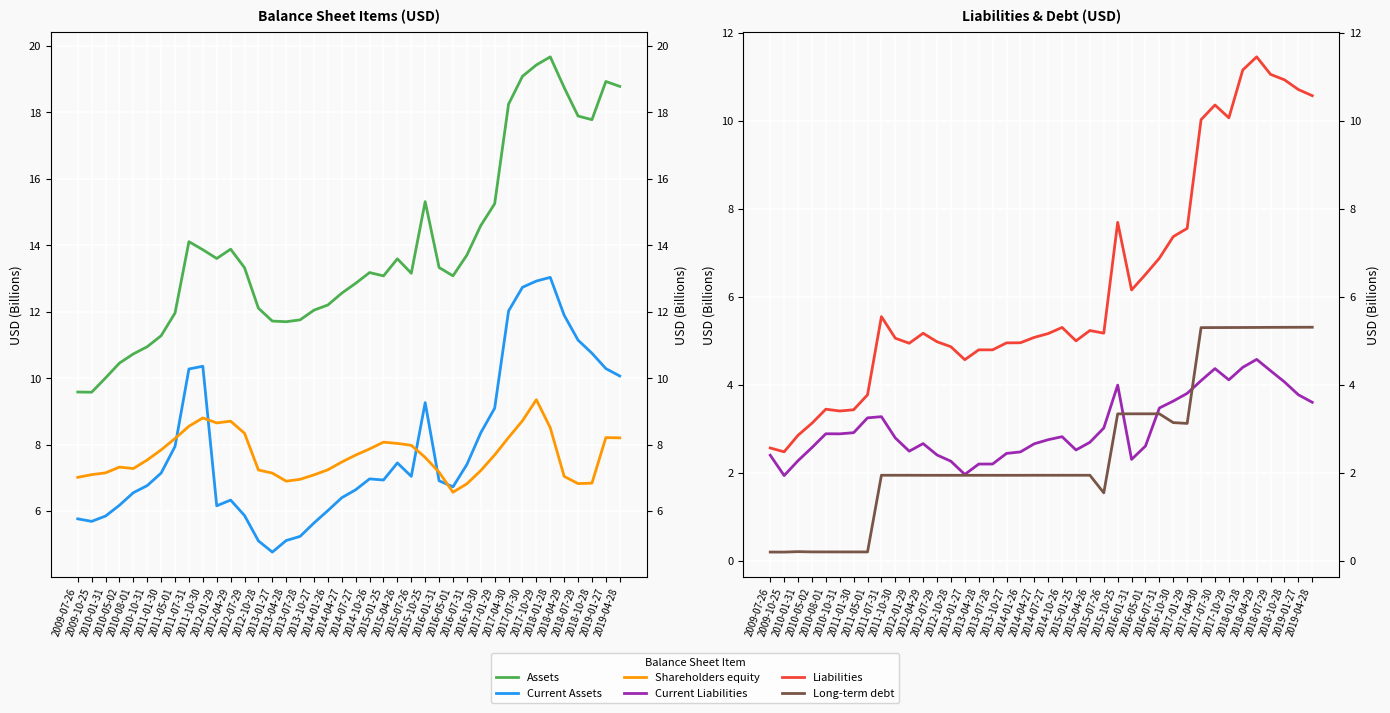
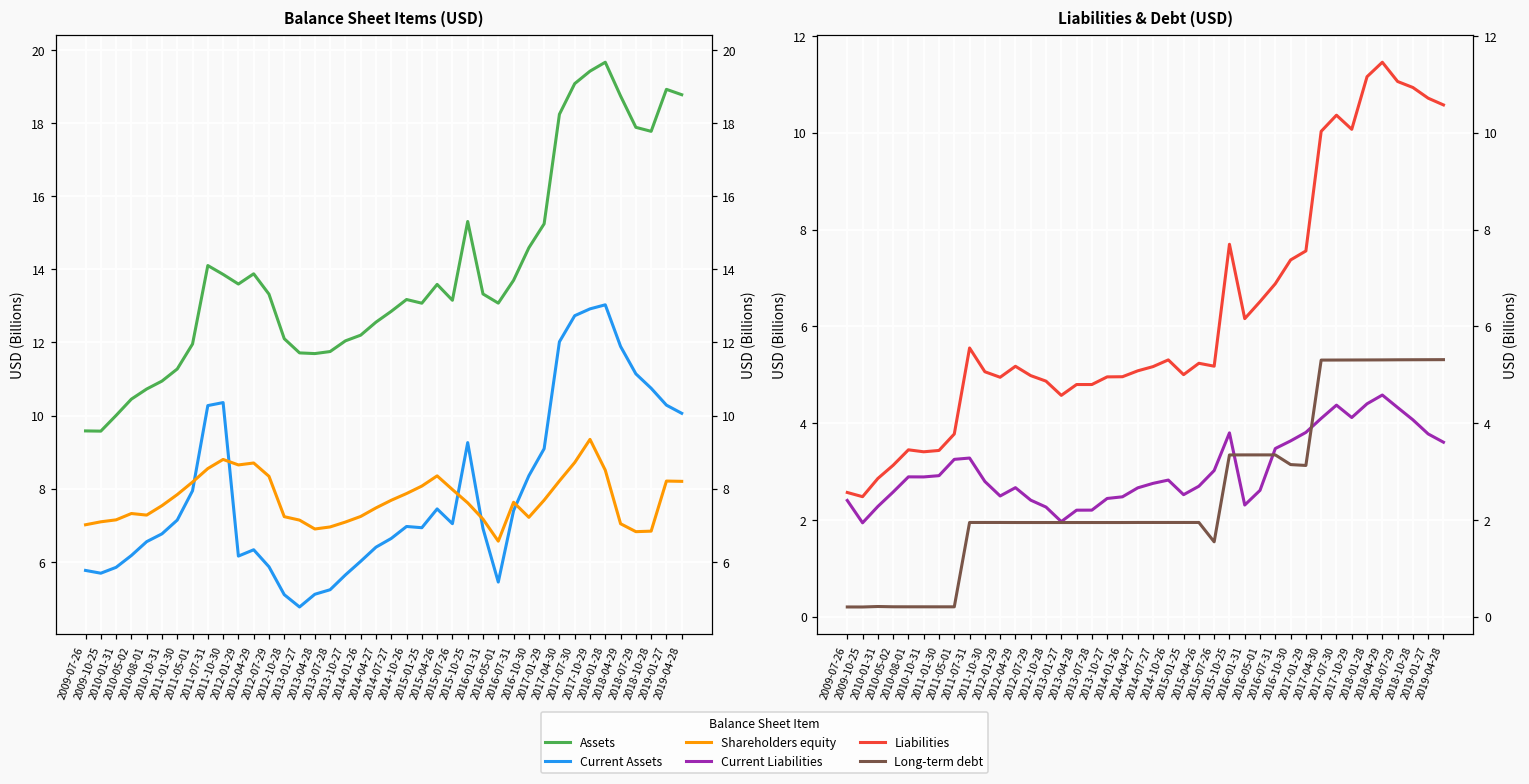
  {
    "Balance Sheet Items (USD)": {
      "Current Assets": {
        "2009-07-26": 5.8,
        "2009-10-25": 5.7,
        "2010-01-31": 5.8,
        "2010-05-02": 6.2,
        "2010-08-01": 6.6,
        "2010-10-31": 6.8,
        "2011-01-30": 7.1,
        "2011-05-01": 7.9,
        "2011-07-31": 10.3,
        "2011-10-30": 10.4,
        "2012-01-29": 6.2,
        "2012-04-29": 6.3,
        "2012-07-29": 5.9,
        "2012-10-28": 5.1,
        "2013-01-27": 4.8,
        "2013-04-28": 5.1,
        "2013-07-28": 5.2,
        "2013-10-27": 5.6,
        "2014-01-26": 6.0,
        "2014-04-27": 6.4,
        "2014-07-27": 6.6,
        "2014-10-26": 7.0,
        "2015-01-25": 6.9,
        "2015-04-26": 7.4,
        "2015-07-26": 7.0,
        "2015-10-25": 9.3,
        "2016-01-31": 6.9,
-       "2016-05-01": 6.7,
+       "2016-05-01": 5.4,
        "2016-07-31": 7.4,
        "2016-10-30": 8.4,
        "2017-01-29": 9.1,
        "2017-04-30": 12.0,
        "2017-07-30": 12.7,
        "2017-10-29": 12.9,
        "2018-01-28": 13.0,
        "2018-04-29": 11.9,
        "2018-07-29": 11.1,
        "2018-10-28": 10.7,
        "2019-01-27": 10.3,
        "2019-04-28": 10.1
      },
      "Shareholders equity": {
        "2009-07-26": 7.0,
        "2009-10-25": 7.1,
        "2010-01-31": 7.1,
        "2010-05-02": 7.3,
        "2010-08-01": 7.3,
        "2010-10-31": 7.5,
        "2011-01-30": 7.8,
        "2011-05-01": 8.2,
        "2011-07-31": 8.6,
        "2011-10-30": 8.8,
        "2012-01-29": 8.7,
        "2012-04-29": 8.7,
        "2012-07-29": 8.3,
        "2012-10-28": 7.2,
        "2013-01-27": 7.1,
        "2013-04-28": 6.9,
        "2013-07-28": 7.0,
        "2013-10-27": 7.1,
        "2014-01-26": 7.2,
        "2014-04-27": 7.5,
        "2014-07-27": 7.7,
        "2014-10-26": 7.9,
        "2015-01-25": 8.1,
-       "2015-04-26": 8.0,
+       "2015-04-26": 8.4,
        "2015-07-26": 8.0,
        "2015-10-25": 7.6,
        "2016-01-31": 7.2,
        "2016-05-01": 6.6,
-       "2016-07-31": 6.8,
+       "2016-07-31": 7.6,
        "2016-10-30": 7.2,
        "2017-01-29": 7.7,
        "2017-04-30": 8.2,
        "2017-07-30": 8.7,
        "2017-10-29": 9.3,
        "2018-01-28": 8.5,
        "2018-04-29": 7.0,
        "2018-07-29": 6.8,
        "2018-10-28": 6.8,
        "2019-01-27": 8.2,
        "2019-04-28": 8.2
      }
    },
    "Liabilities & Debt (USD)": {
      "Current Liabilities": {
        "2009-07-26": 2.4,
        "2009-10-25": 1.9,
        "2010-01-31": 2.3,
        "2010-05-02": 2.6,
        "2010-08-01": 2.9,
        "2010-10-31": 2.9,
        "2011-01-30": 2.9,
        "2011-05-01": 3.3,
        "2011-07-31": 3.3,
        "2011-10-30": 2.8,
        "2012-01-29": 2.5,
        "2012-04-29": 2.7,
        "2012-07-29": 2.4,
        "2012-10-28": 2.3,
        "2013-04-28": 2.2,
        "2013-07-28": 2.2,
        "2013-10-27": 2.4,
        "2014-01-26": 2.5,
        "2014-04-27": 2.7,
        "2014-07-27": 2.8,
        "2014-10-26": 2.8,
        "2015-01-25": 2.5,
        "2015-04-26": 2.7,
        "2015-07-26": 3.0,
-       "2015-10-25": 4.0,
+       "2015-10-25": 3.8,
        "2016-01-31": 2.3,
        "2016-05-01": 2.6,
        "2016-07-31": 3.5,
        "2016-10-30": 3.6,
        "2017-01-29": 3.8,
        "2017-04-30": 4.1,
        "2017-07-30": 4.4,
        "2017-10-29": 4.1,
        "2018-01-28": 4.4,
        "2018-04-29": 4.6,
        "2018-07-29": 4.3,
        "2018-10-28": 4.1,
        "2019-01-27": 3.8,
        "2019-04-28": 3.6
      }
    }
  }
